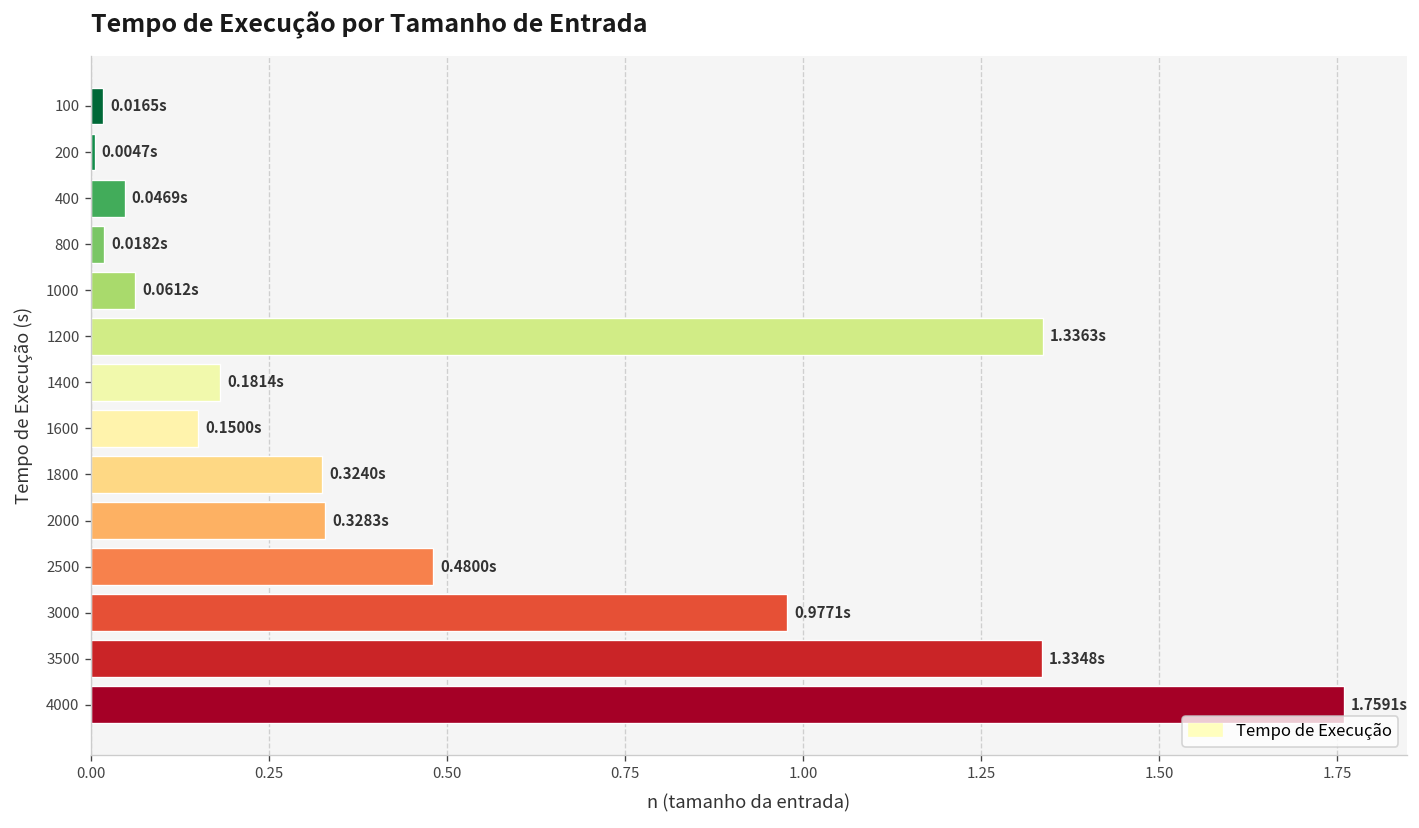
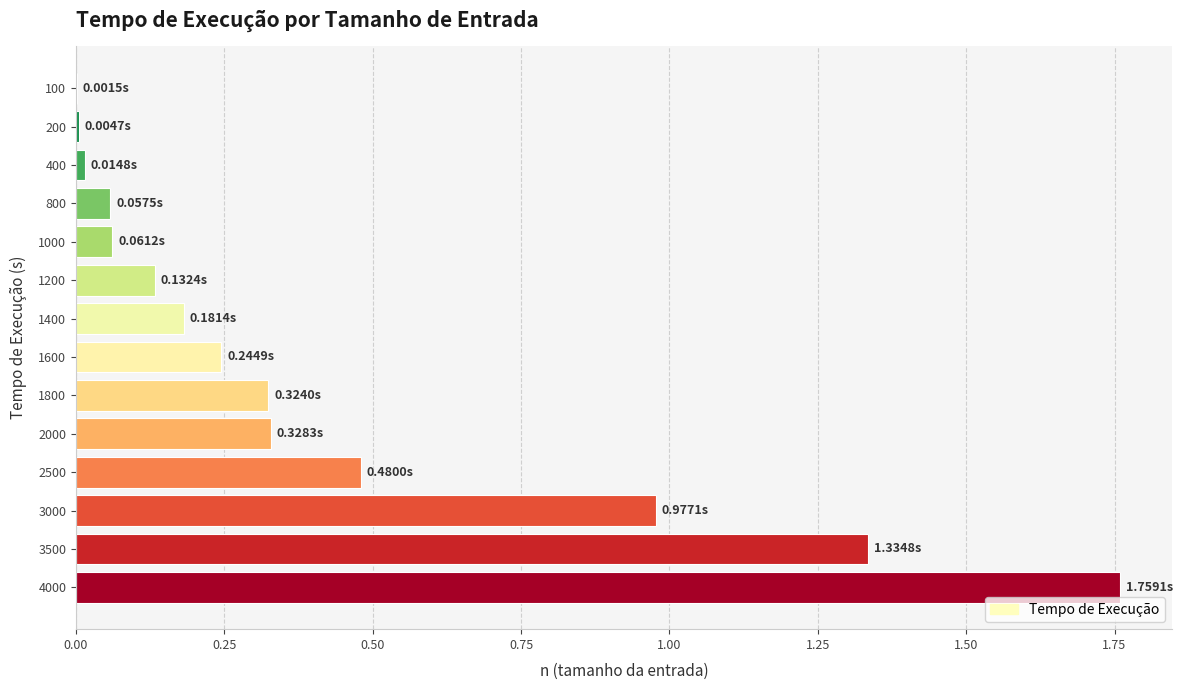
  {
-   "100": "0.0165s",
+   "100": "0.0015s",
    "200": "0.0047s",
-   "400": "0.0469s",
-   "800": "0.0182s",
+   "400": "0.0148s",
+   "800": "0.0575s",
    "1000": "0.0612s",
-   "1200": "1.3363s",
+   "1200": "0.1324s",
    "1400": "0.1814s",
-   "1600": "0.1500s",
+   "1600": "0.2449s",
    "1800": "0.3240s",
    "2000": "0.3283s",
    "2500": "0.4800s",
    "3000": "0.9771s",
    "3500": "1.3348s",
    "4000": "1.7591s"
  }
